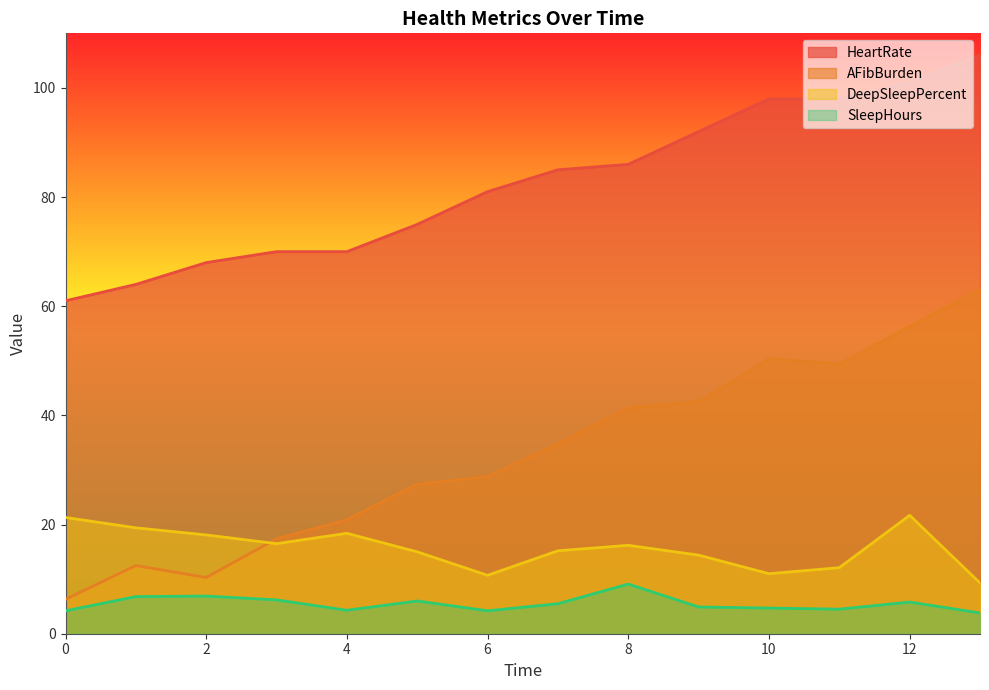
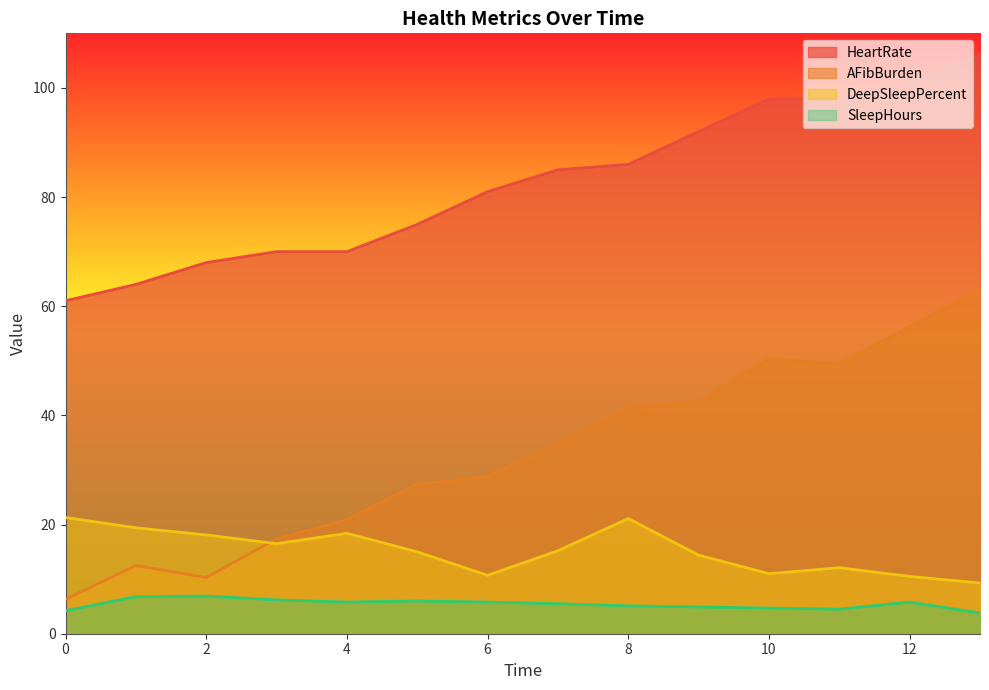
  {
    "DeepSleepPercent": {
      "0": 21,
      "2": 18,
      "4": 18,
      "6": 11,
-     "8": 16,
+     "8": 21,
      "10": 11,
-     "12": 22
+     "12": 11
    },
    "SleepHours": {
      "0": 4,
      "2": 7,
-     "4": 4,
-     "6": 4,
-     "8": 9,
+     "4": 6,
+     "6": 6,
+     "8": 5,
      "10": 5,
      "12": 6
    }
  }
